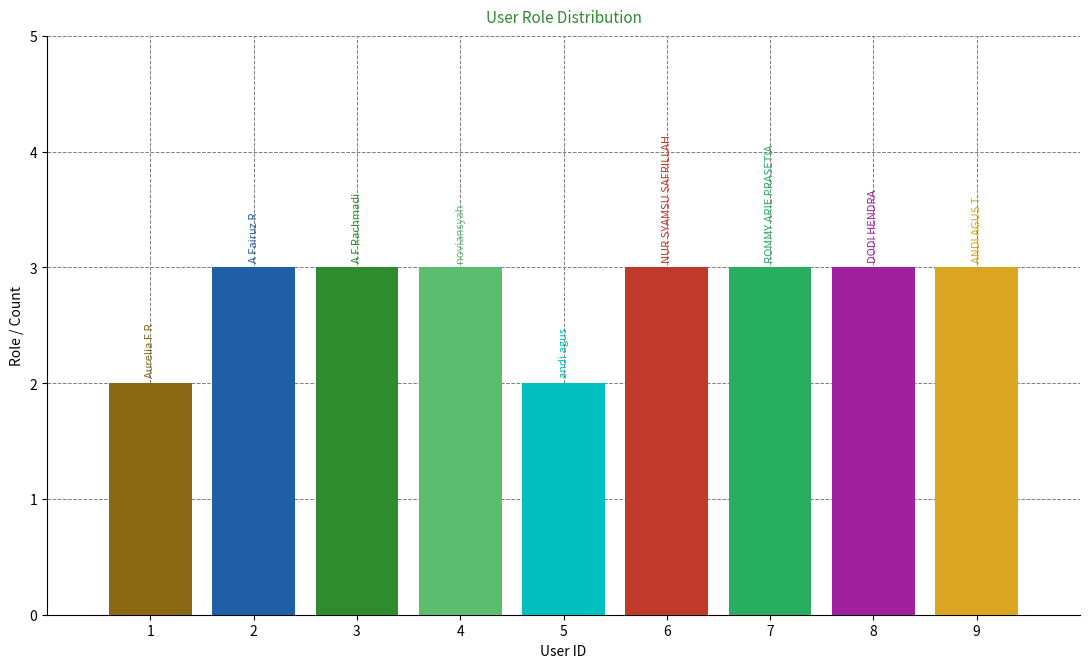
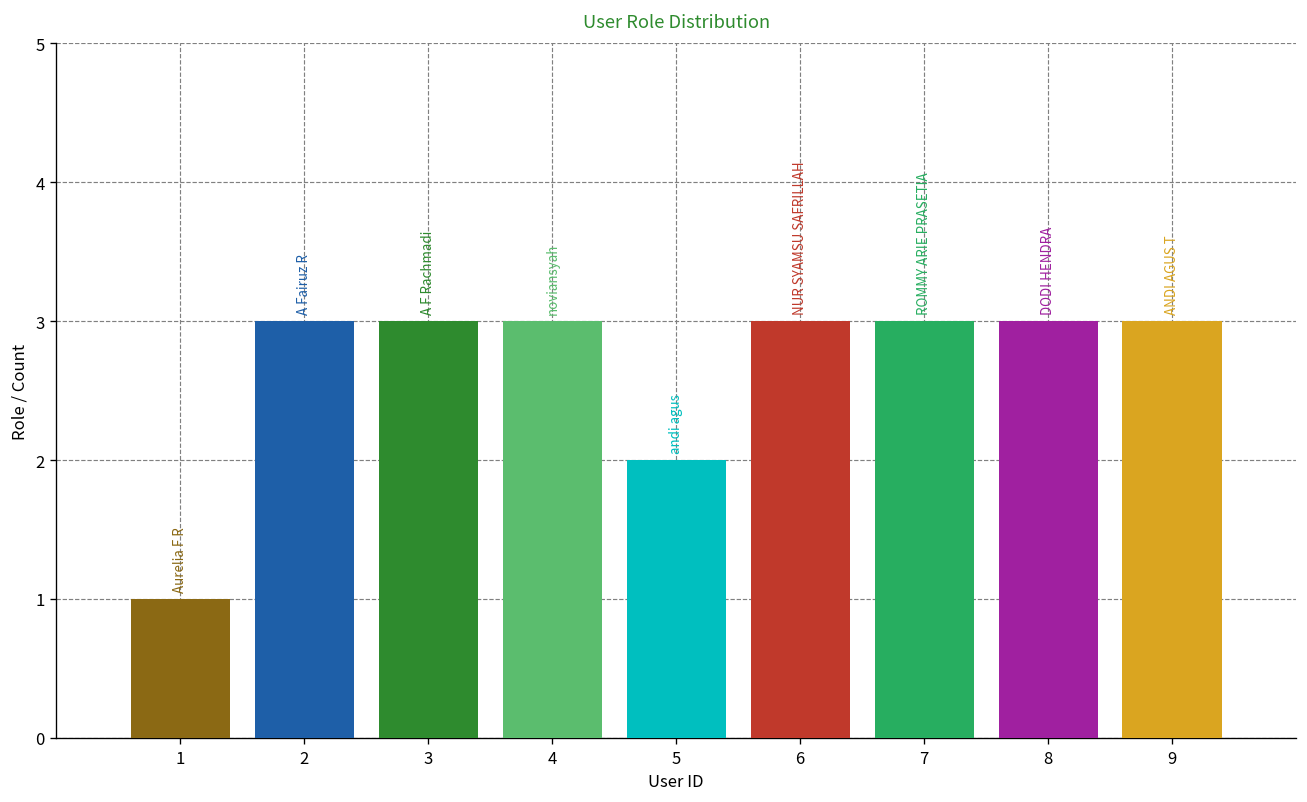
  {
-   "1": 2,
+   "1": 1,
    "2": 3,
    "3": 3,
    "4": 3,
    "5": 2,
    "6": 3,
    "7": 3,
    "8": 3,
    "9": 3
  }
